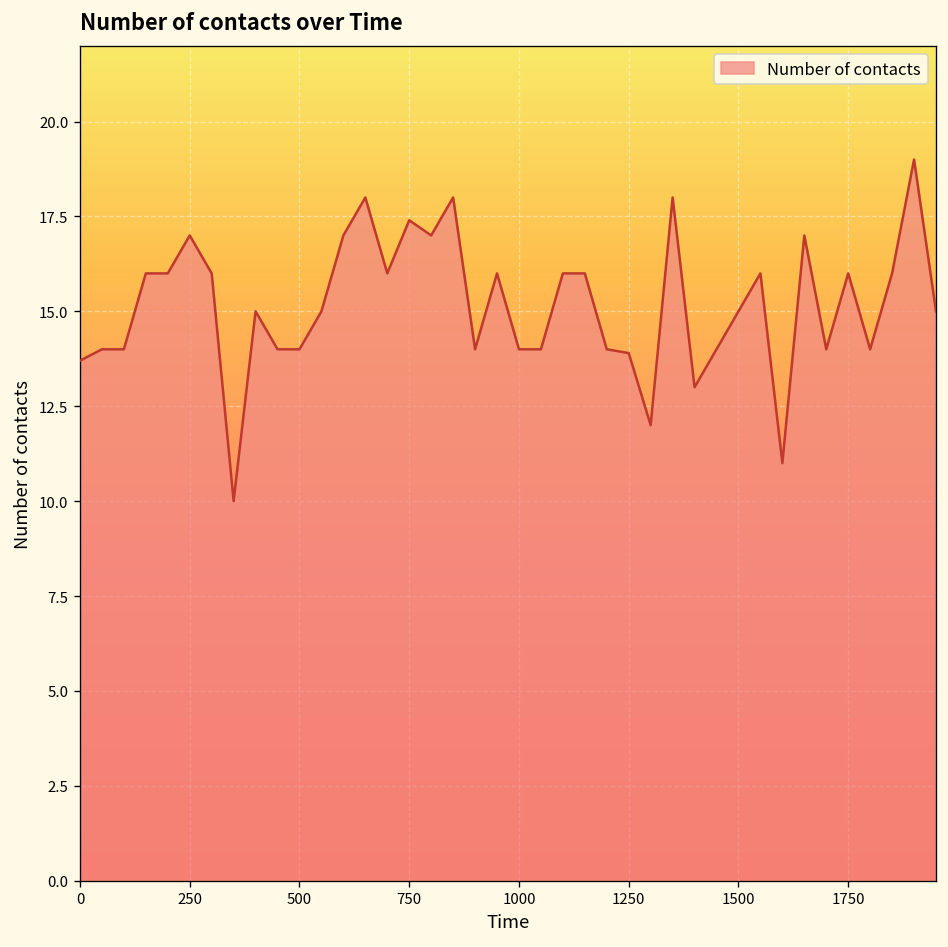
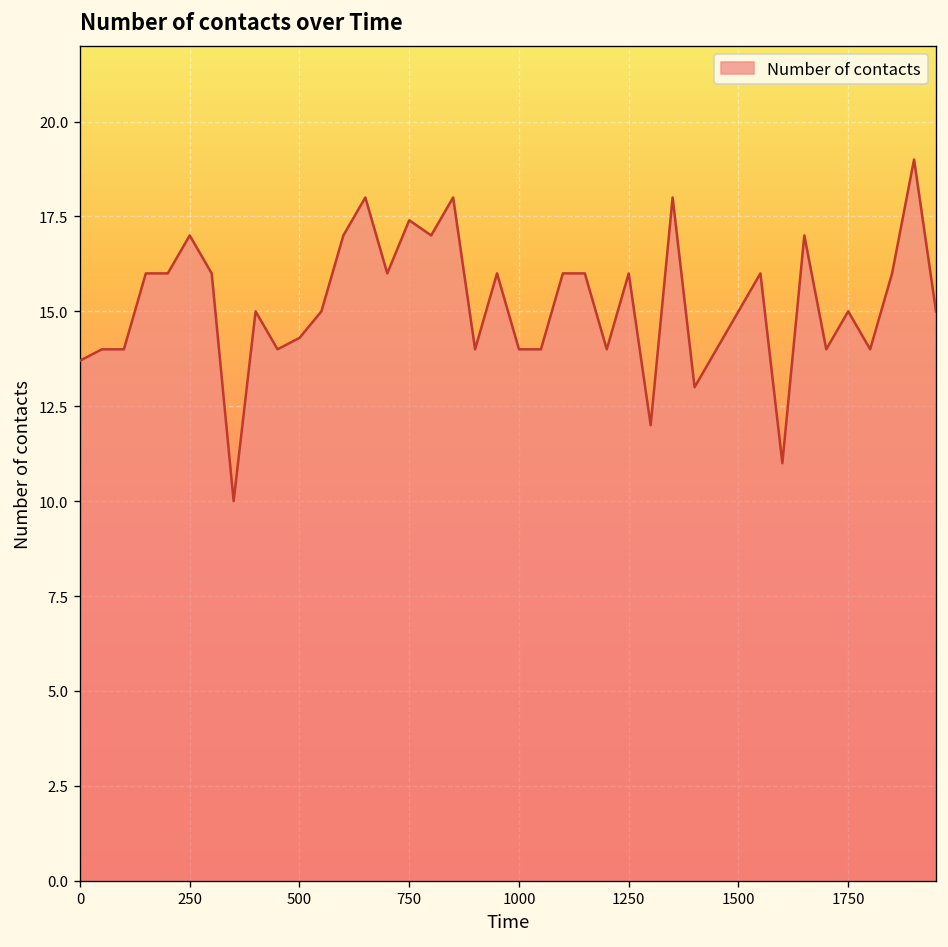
  {
    "0": 13.7,
    "250": 17.0,
-   "500": 14.0,
+   "500": 14.3,
    "750": 17.4,
    "1000": 14.0,
-   "1250": 13.9,
+   "1250": 16.0,
    "1500": 15.0,
-   "1750": 16
+   "1750": 15
  }
